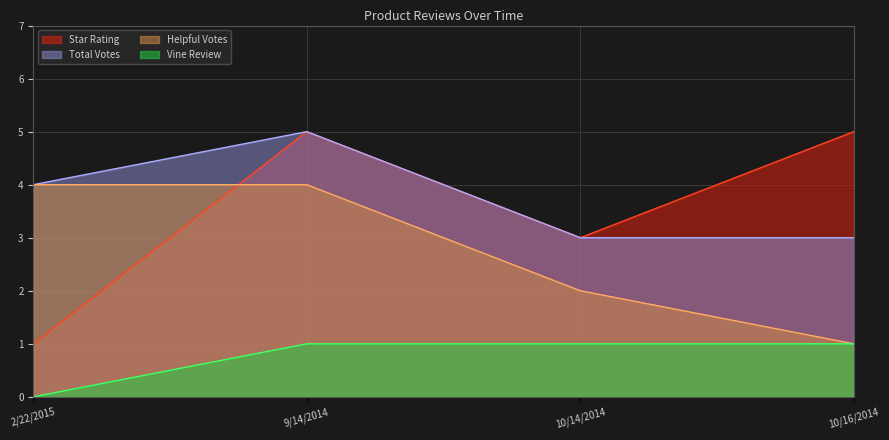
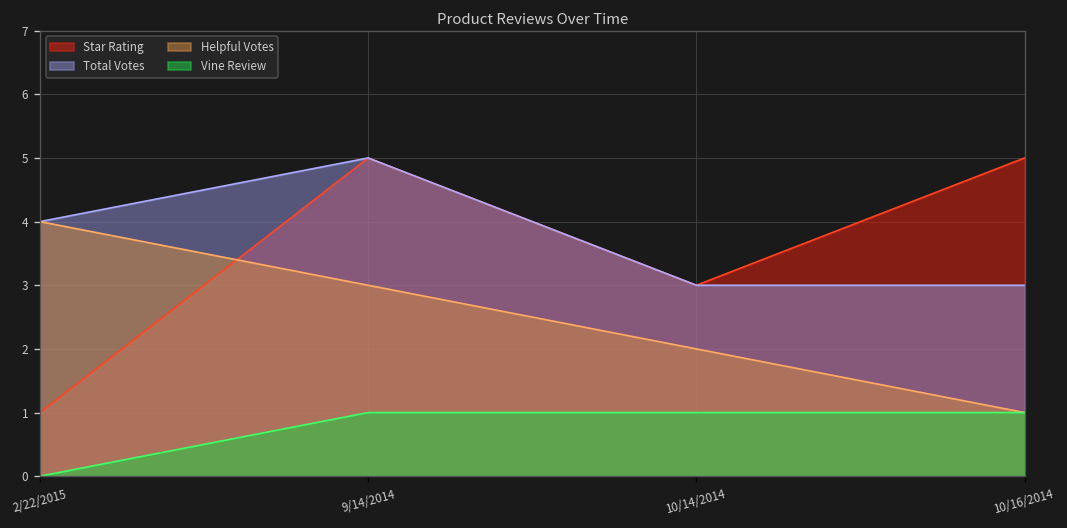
  {
    "Star Rating": {
      "2/22/2015": 1,
      "10/16/2014": 5
    },
    "Total Votes": {
      "10/16/2014": 3
    },
    "Helpful Votes": {
-     "9/14/2014": 4,
+     "9/14/2014": 3,
      "10/14/2014": 2
    },
    "Vine Review": {
      "2/22/2015": 0,
      "9/14/2014": 1,
      "10/14/2014": 1
    }
  }
